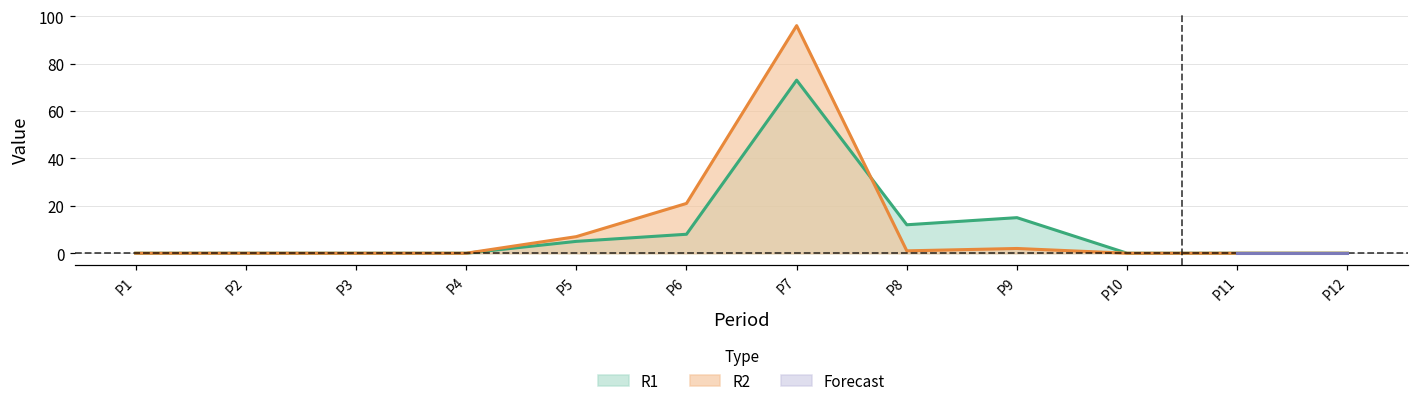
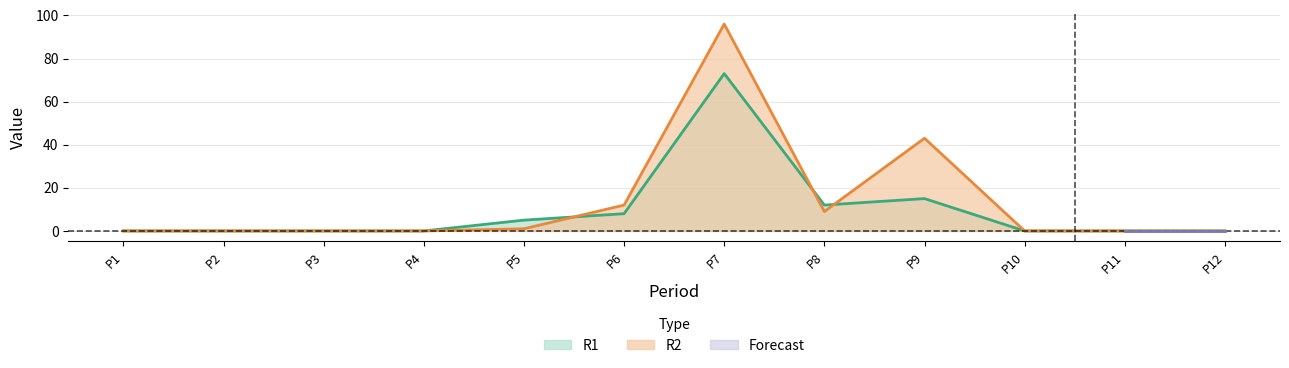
  {
    "R2": {
-     "P5": 7,
-     "P6": 21,
+     "P5": 1,
+     "P6": 12,
      "P7": 96,
-     "P8": 1,
-     "P9": 2
+     "P8": 9,
+     "P9": 43
    }
  }
